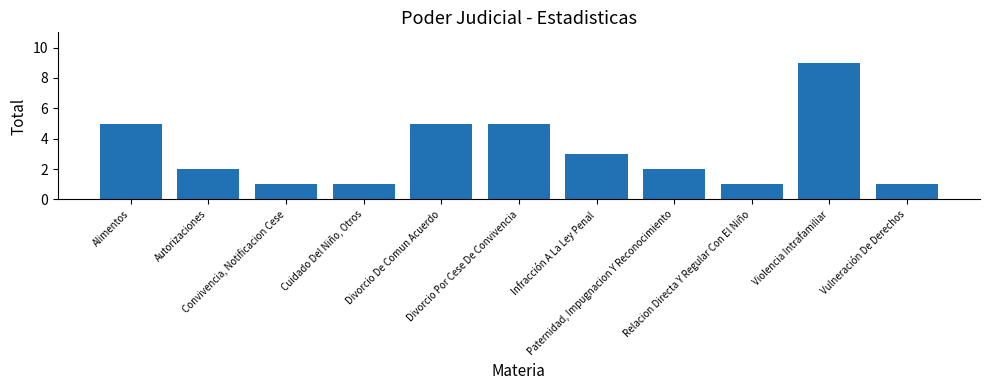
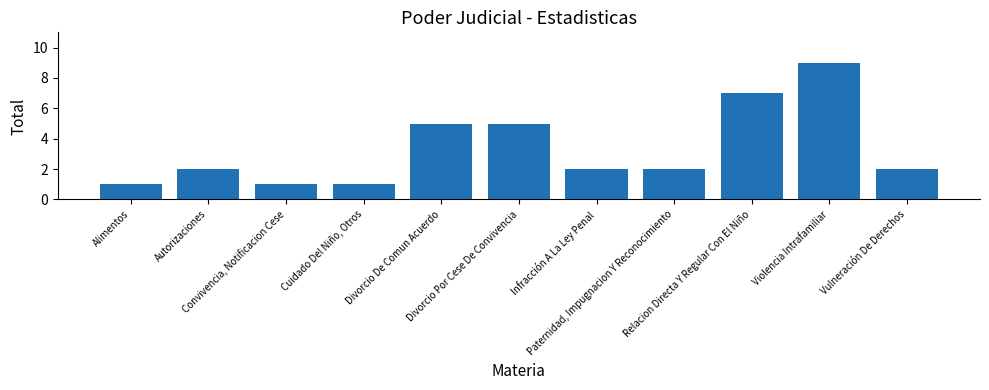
  {
-   "Alimentos": 5,
+   "Alimentos": 1,
    "Autorizaciones": 2,
    "Convivencia, Notificacion Cese": 1,
    "Cuidado Del Niño, Otros": 1,
    "Divorcio De Comun Acuerdo": 5,
    "Divorcio Por Cese De Convivencia": 5,
-   "Infracción A La Ley Penal": 3,
+   "Infracción A La Ley Penal": 2,
    "Paternidad, Impugnacion Y Reconocimiento": 2,
-   "Relacion Directa Y Regular Con El Niño": 1,
+   "Relacion Directa Y Regular Con El Niño": 7,
    "Violencia Intrafamiliar": 9,
-   "Vulneración De Derechos": 1
+   "Vulneración De Derechos": 2
  }
